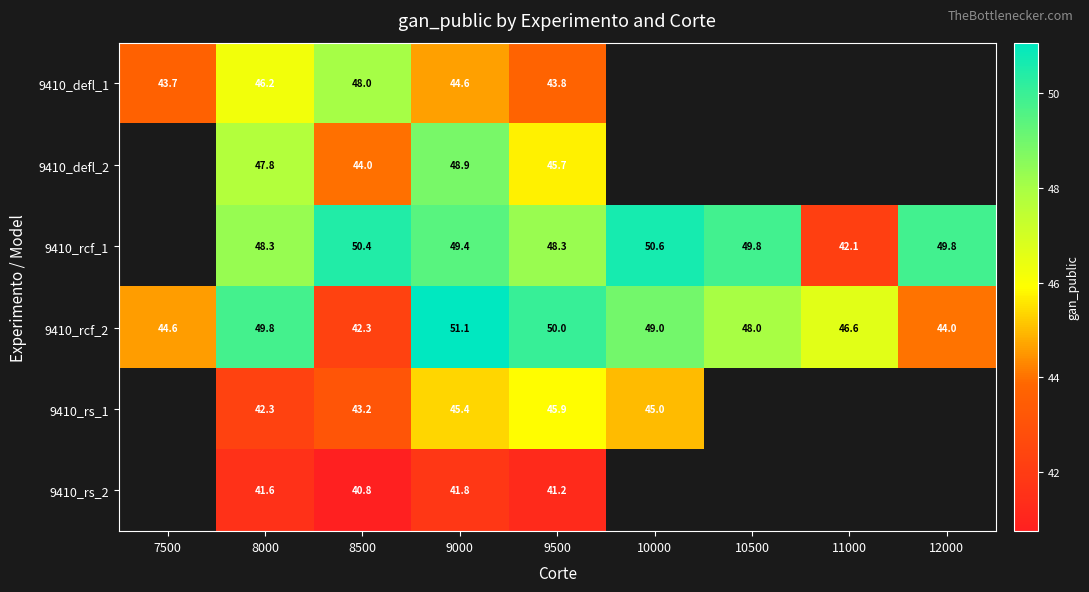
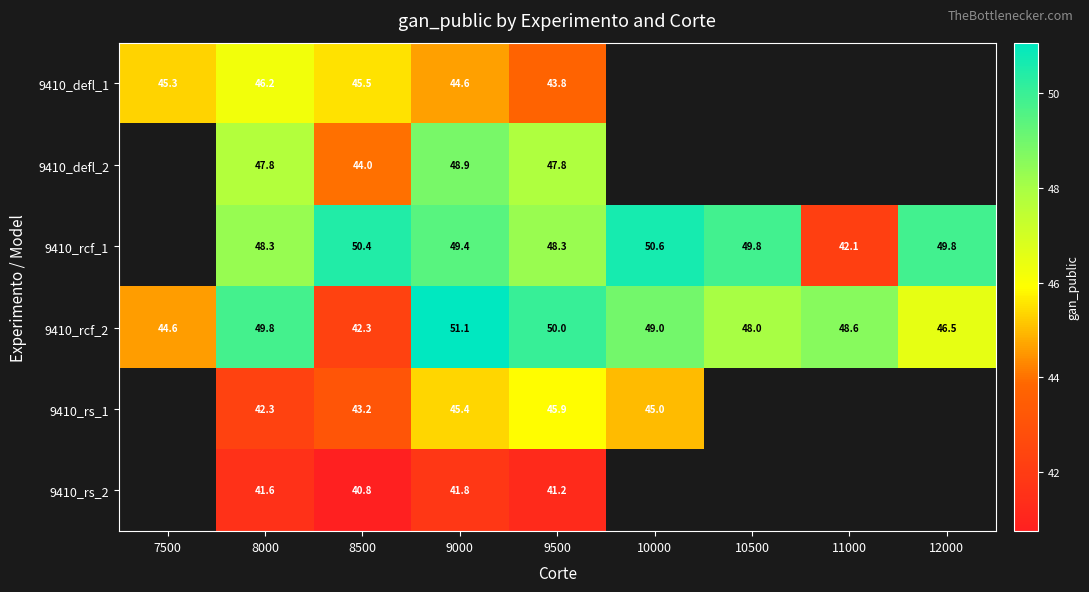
  {
    "9410_defl_1": {
-     "7500": 43.7,
+     "7500": 45.3,
      "8000": 46.2,
-     "8500": 48.0,
+     "8500": 45.5,
      "9000": 44.6,
      "9500": 43.8
    },
    "9410_defl_2": {
      "8000": 47.8,
      "8500": 44.0,
      "9000": 48.9,
-     "9500": 45.7
+     "9500": 47.8
    },
    "9410_rcf_1": {
      "8000": 48.3,
      "8500": 50.4,
      "9000": 49.4,
      "9500": 48.3,
      "10000": 50.6,
      "10500": 49.8,
      "11000": 42.1,
      "12000": 49.8
    },
    "9410_rcf_2": {
      "7500": 44.6,
      "8000": 49.8,
      "8500": 42.3,
      "9000": 51.1,
      "9500": 50.0,
      "10000": 49.0,
      "10500": 48.0,
-     "11000": 46.6,
-     "12000": 44.0
+     "11000": 48.6,
+     "12000": 46.5
    },
    "9410_rs_1": {
      "8000": 42.3,
      "8500": 43.2,
      "9000": 45.4,
      "9500": 45.9,
      "10000": 45.0
    },
    "9410_rs_2": {
      "8000": 41.6,
      "8500": 40.8,
      "9000": 41.8,
      "9500": 41.2
    }
  }
